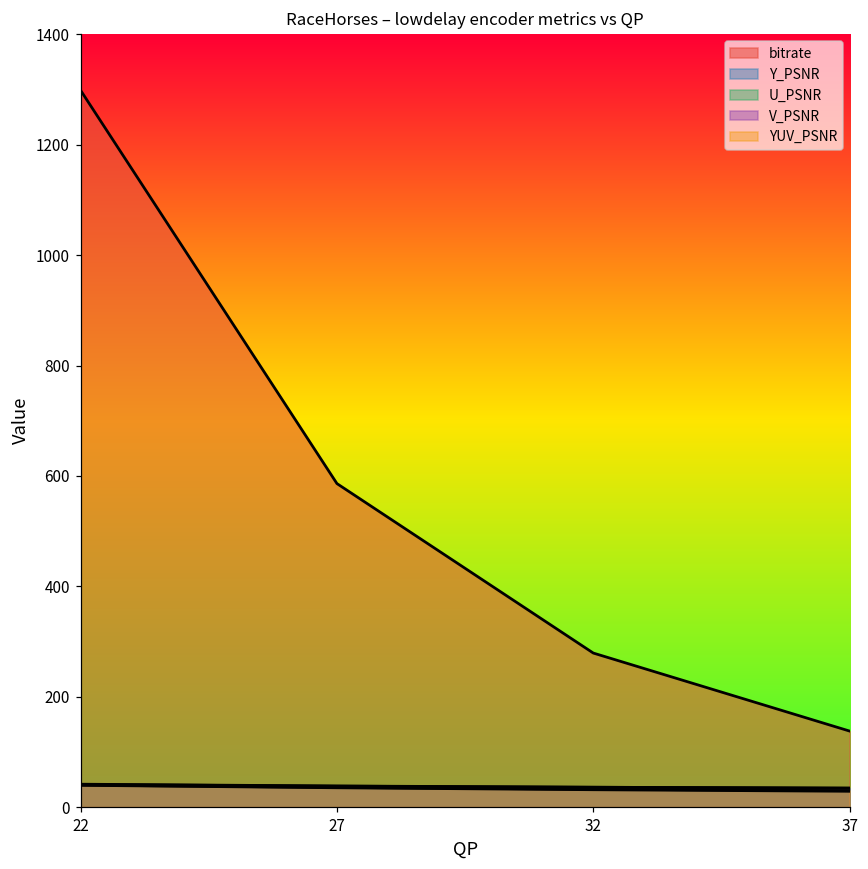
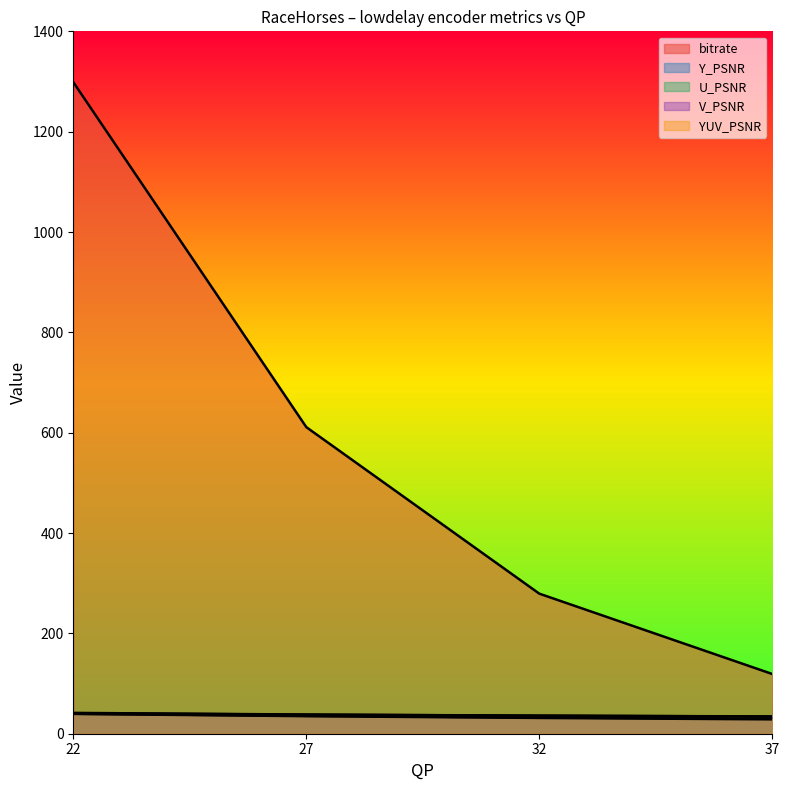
  {
    "bitrate": {
      "22": 1300,
-     "27": 590,
+     "27": 610,
      "32": 280,
-     "37": 140
+     "37": 120
    },
    "YUV_PSNR": {
      "37": 30
    }
  }
